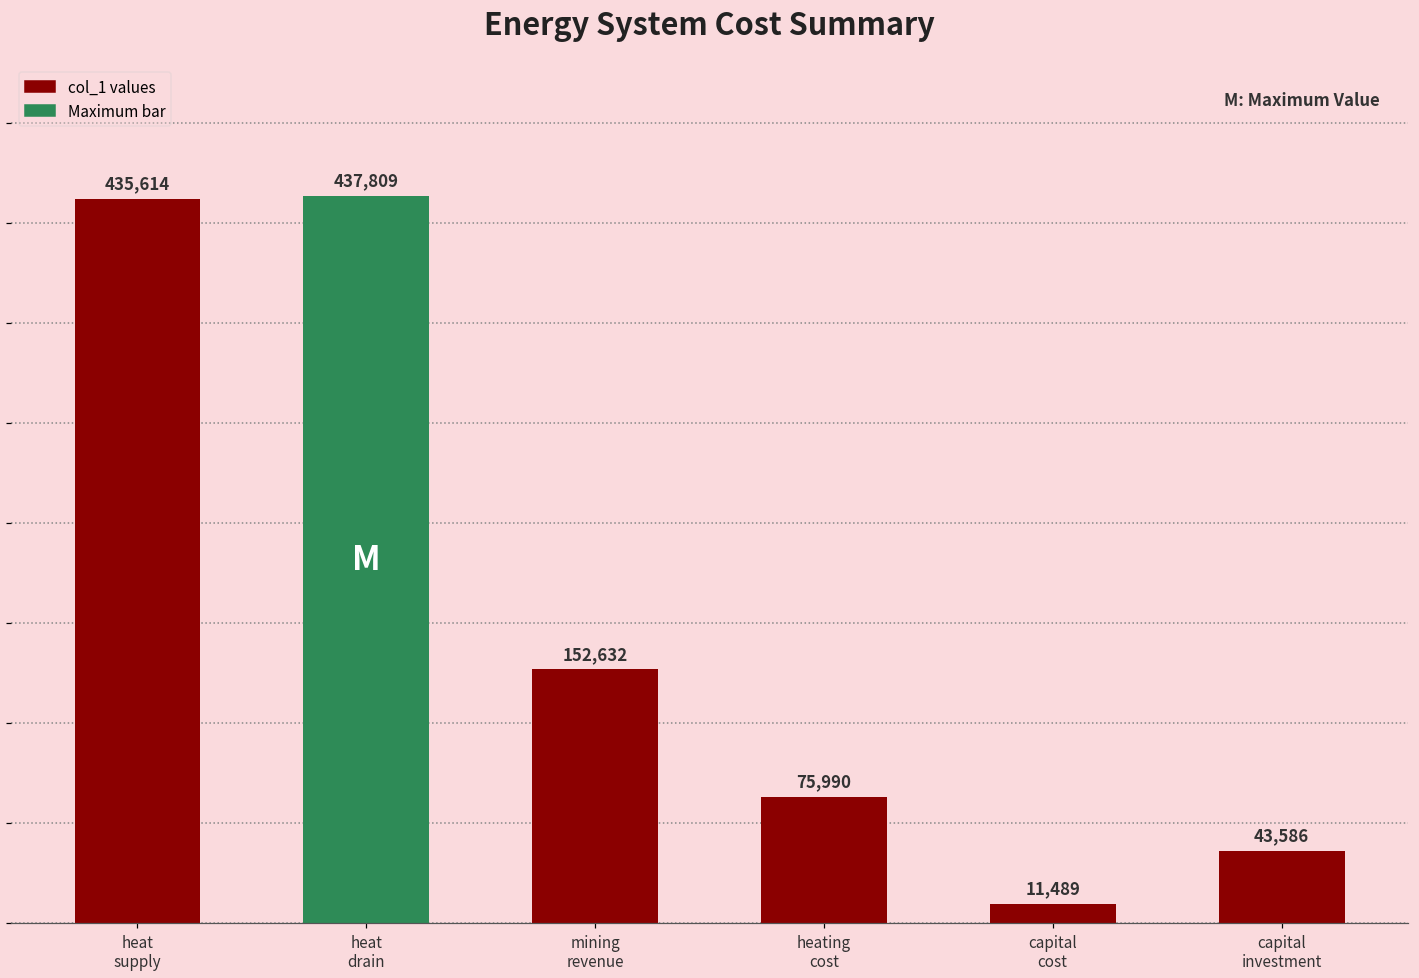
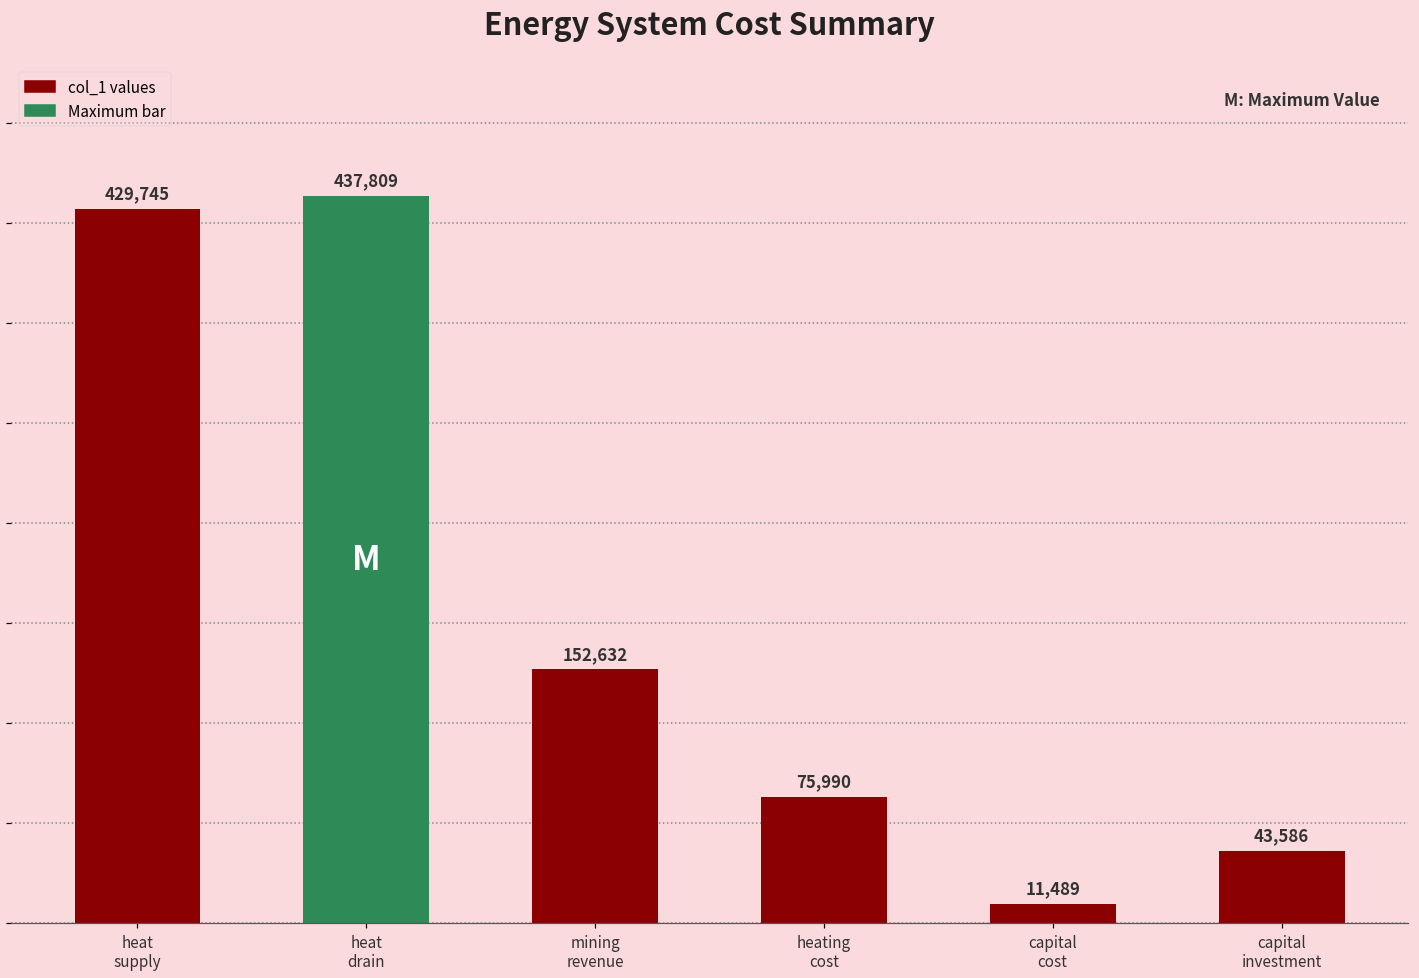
  {
-   "heat supply": "435,614",
+   "heat supply": "429,745",
    "heat drain": "437,809",
    "mining revenue": "152,632",
    "heating cost": "75,990",
    "capital cost": "11,489",
    "capital investment": "43,586"
  }
